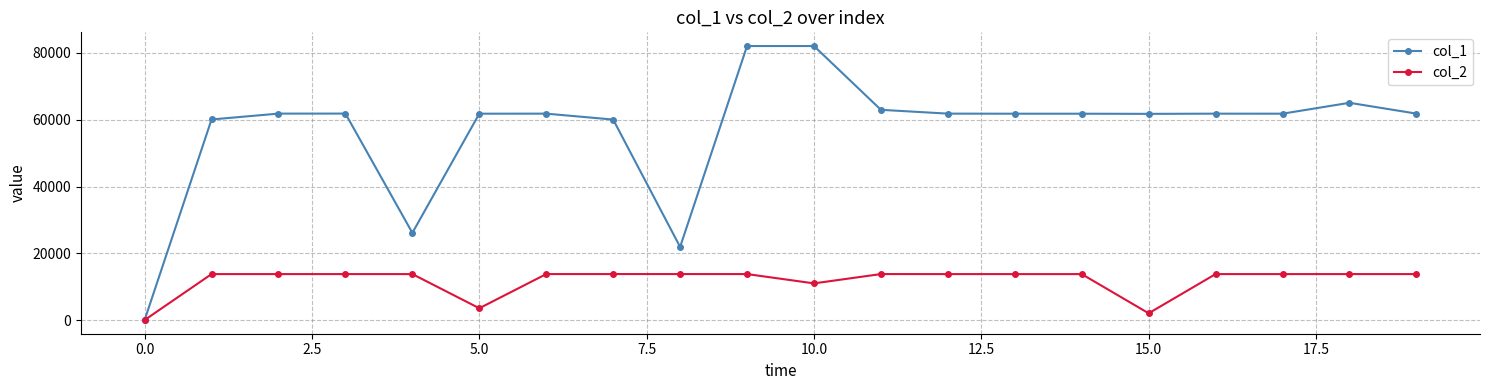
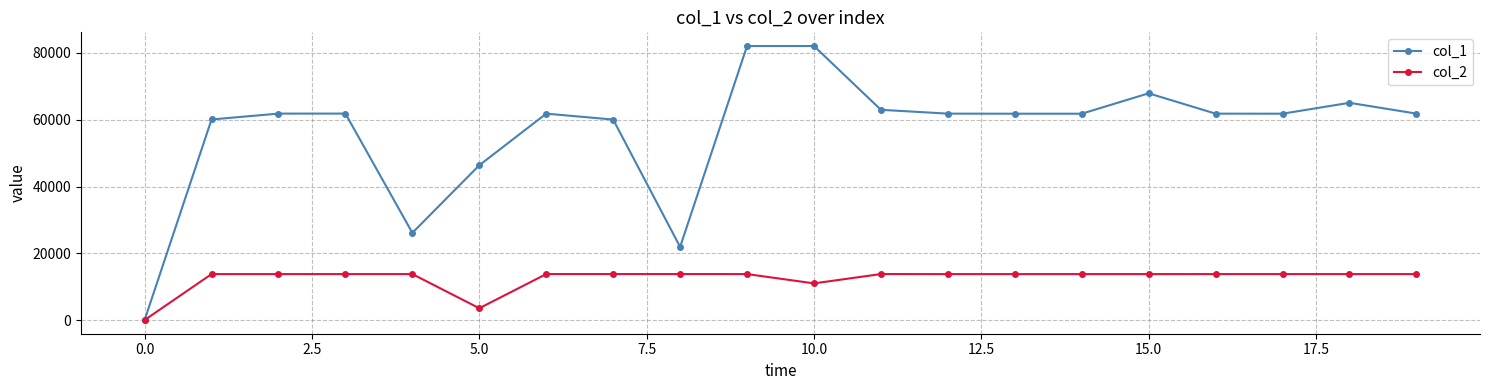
  {
    "col_1": {
-     "5.0": 62000,
+     "5.0": 46000,
      "10.0": 82000,
-     "15.0": 62000
+     "15.0": 68000
    },
    "col_2": {
      "5.0": 4000,
      "10.0": 11000,
-     "15.0": 2000
+     "15.0": 14000
    }
  }
